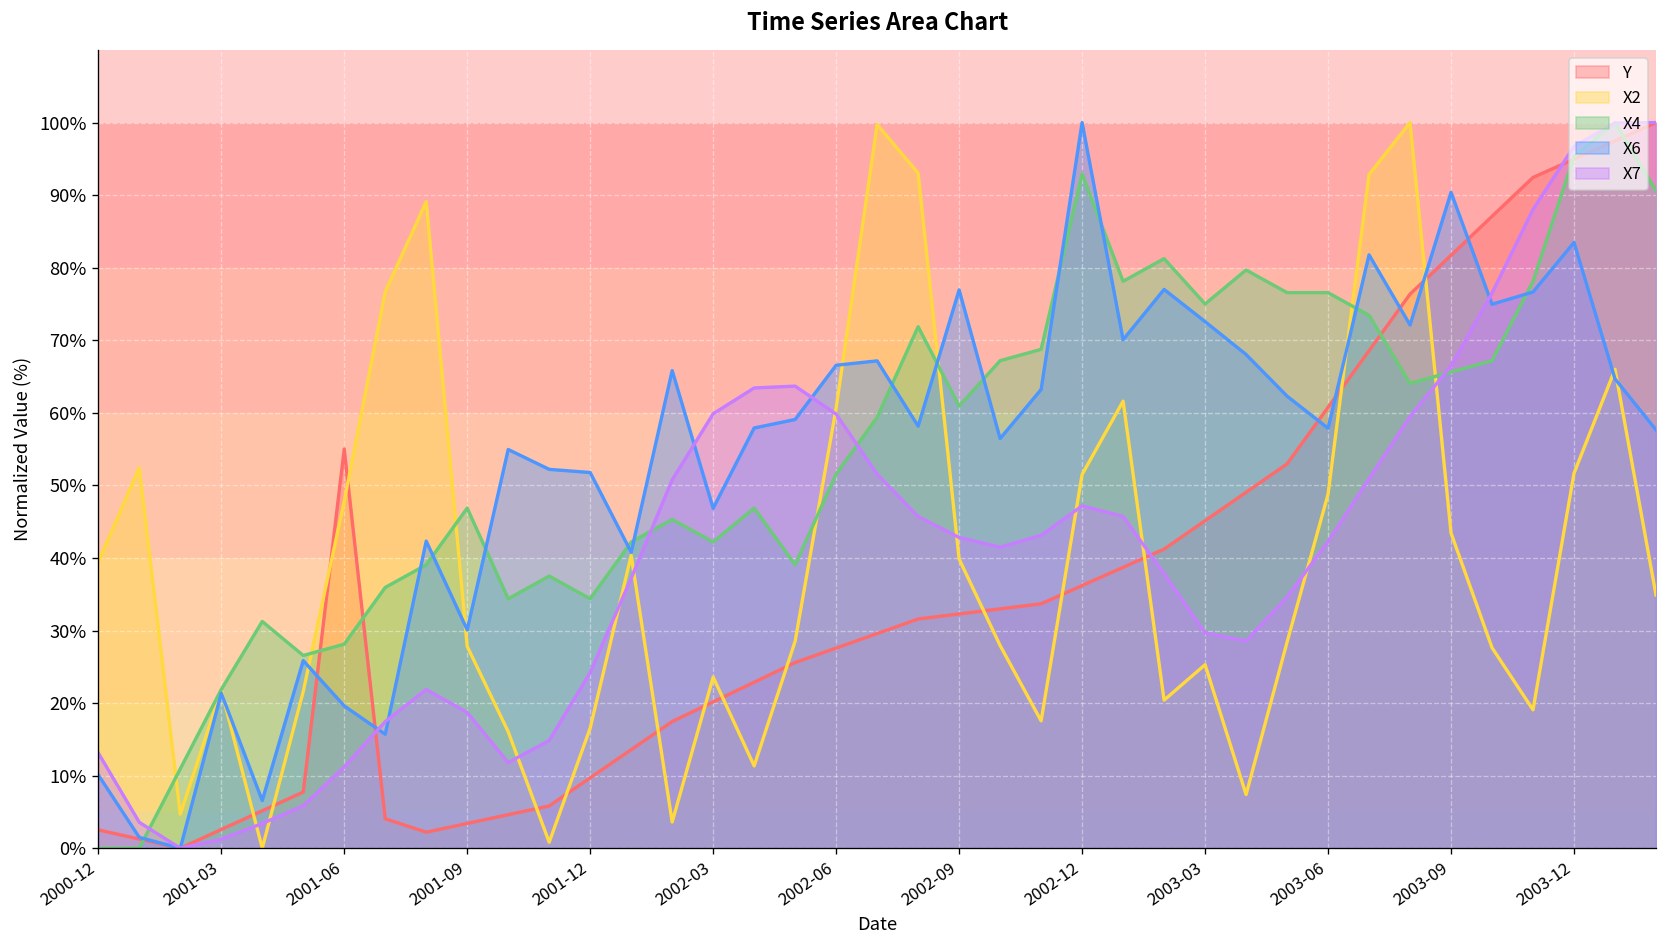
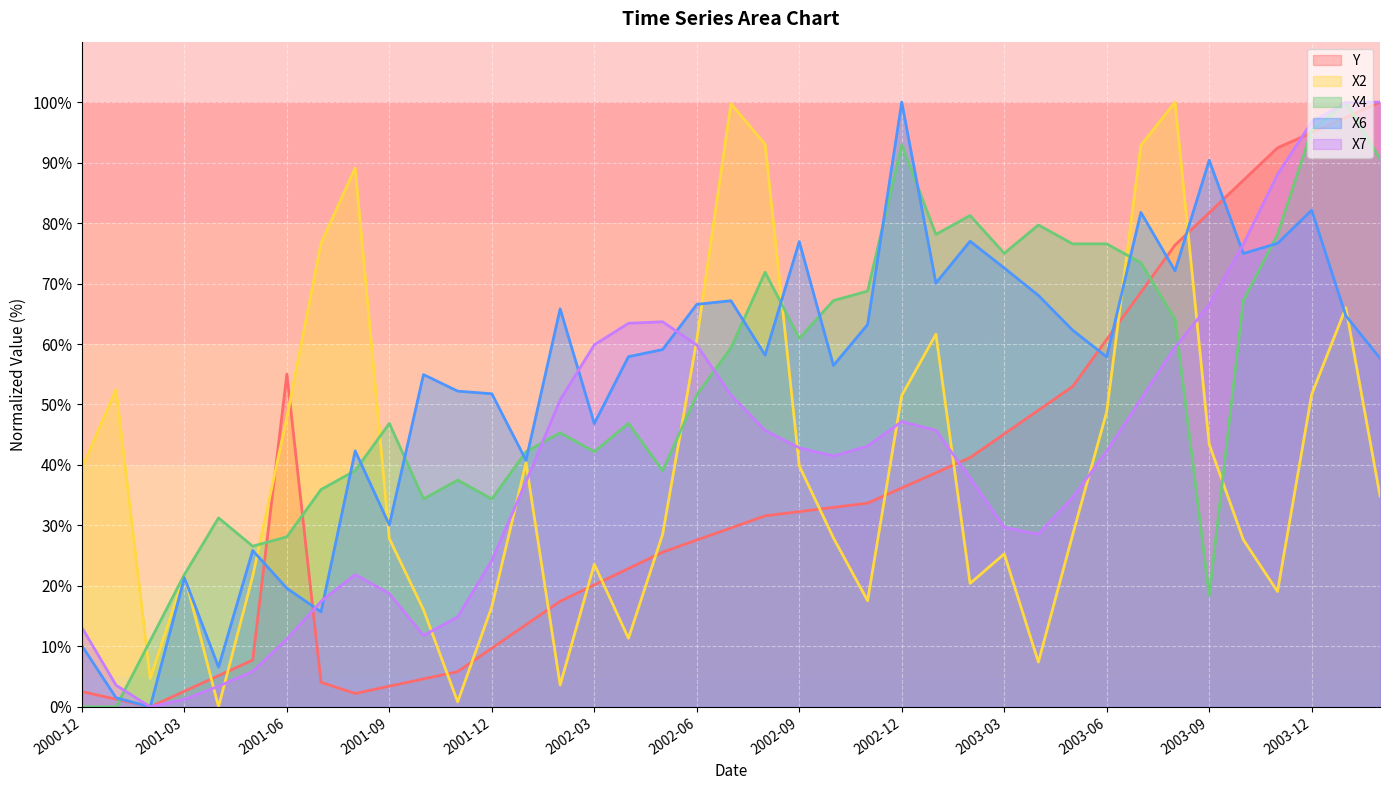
  {
    "Y": {
      "2000-12": "3%",
      "2001-03": "3%",
      "2001-06": "55%",
      "2001-09": "3%",
      "2001-12": "10%",
      "2002-03": "20%",
      "2002-06": "28%",
      "2002-09": "32%",
      "2002-12": "36%",
      "2003-03": "45%",
      "2003-06": "61%",
      "2003-09": "82%"
    },
    "X2": {
      "2000-12": "39%",
      "2001-06": "48%",
      "2001-09": "28%",
      "2001-12": "17%",
      "2002-03": "24%",
      "2002-06": "61%",
      "2002-09": "40%",
      "2002-12": "52%",
      "2003-03": "25%",
      "2003-06": "49%",
      "2003-09": "43%",
      "2003-12": "52%"
    },
    "X4": {
      "2000-12": "0%",
      "2001-06": "28%",
      "2001-09": "47%",
      "2001-12": "34%",
      "2002-03": "42%",
      "2002-06": "52%",
      "2002-09": "61%",
      "2002-12": "93%",
      "2003-03": "75%",
      "2003-06": "77%",
-     "2003-09": "66%"
+     "2003-09": "18%"
    },
    "X6": {
      "2000-12": "10%",
      "2001-03": "21%",
      "2001-06": "20%",
      "2001-09": "30%",
      "2001-12": "52%",
      "2002-03": "47%",
      "2002-06": "67%",
      "2002-09": "77%",
      "2002-12": "100%",
      "2003-03": "73%",
      "2003-06": "58%",
      "2003-09": "90%",
-     "2003-12": "83%"
+     "2003-12": "82%"
    },
    "X7": {
      "2000-12": "13%",
      "2001-03": "1%",
      "2001-06": "11%",
      "2001-09": "19%",
      "2001-12": "24%",
      "2002-03": "60%",
      "2002-06": "60%",
      "2002-09": "43%",
      "2002-12": "47%",
      "2003-03": "30%",
      "2003-06": "42%",
      "2003-09": "66%"
    }
  }
